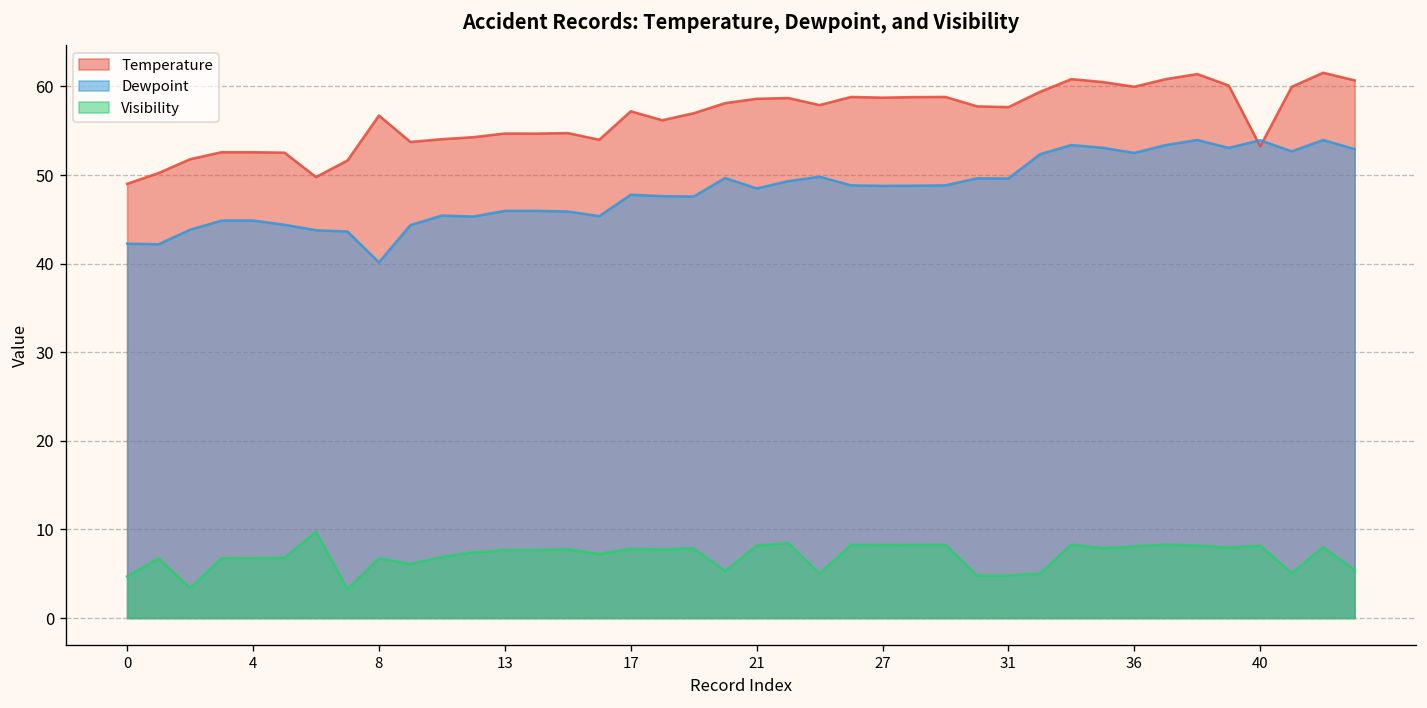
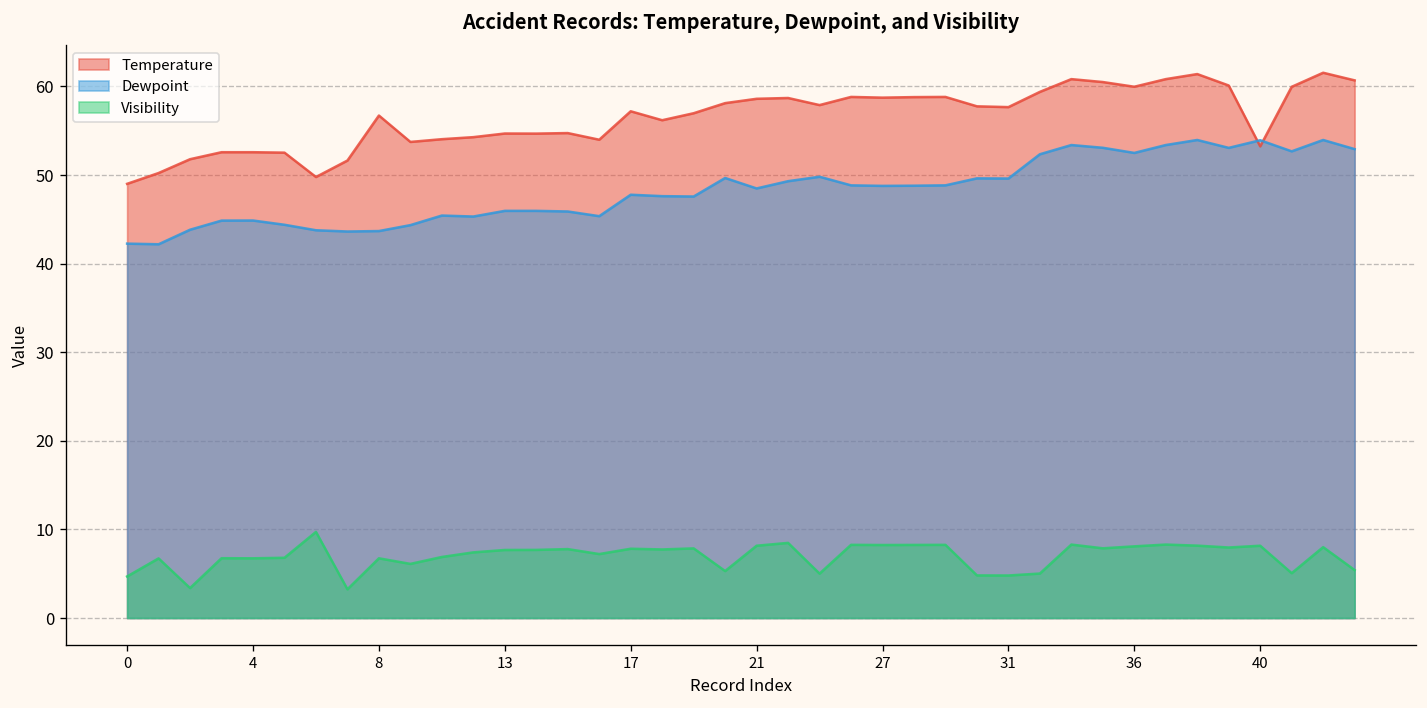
  {
    "Temperature": {
      "0": 49,
      "4": 53,
      "8": 57,
      "36": 60,
      "40": 53
    },
    "Dewpoint": {
      "0": 42,
      "4": 45,
-     "8": 40,
+     "8": 44,
      "36": 53,
      "40": 54
    },
    "Visibility": {
      "0": 5,
      "4": 7,
      "8": 7,
      "36": 8,
      "40": 8
    }
  }
